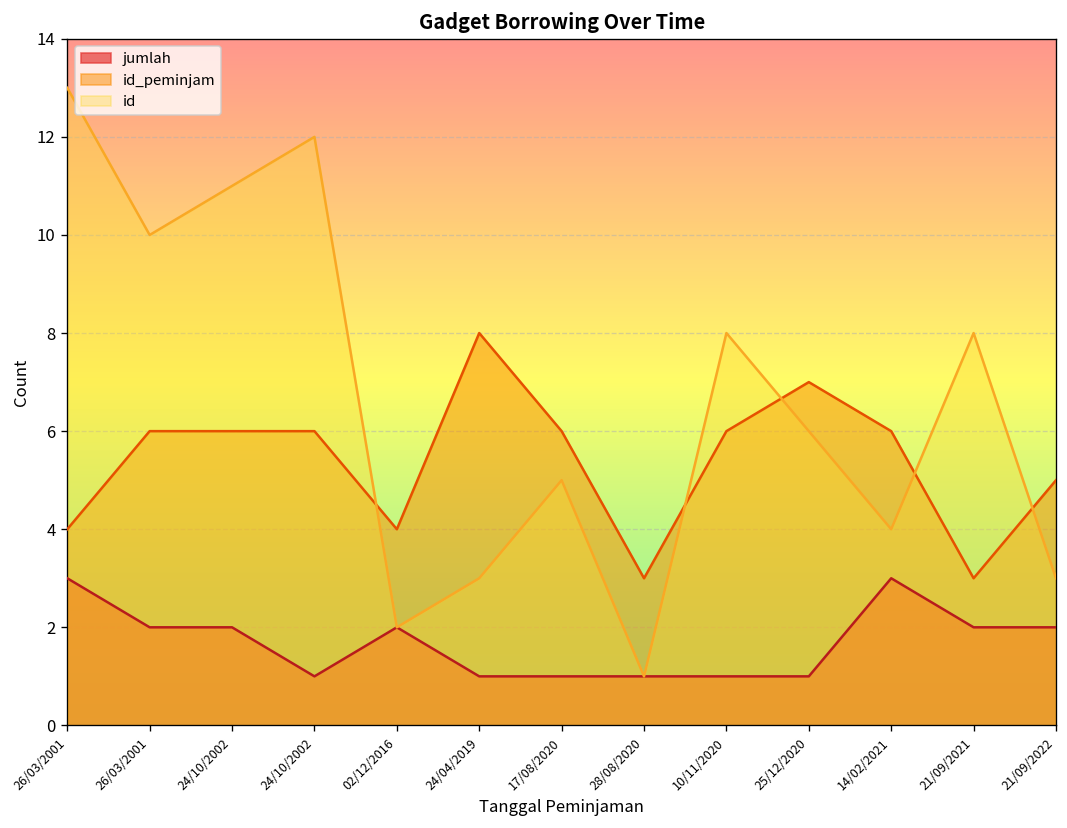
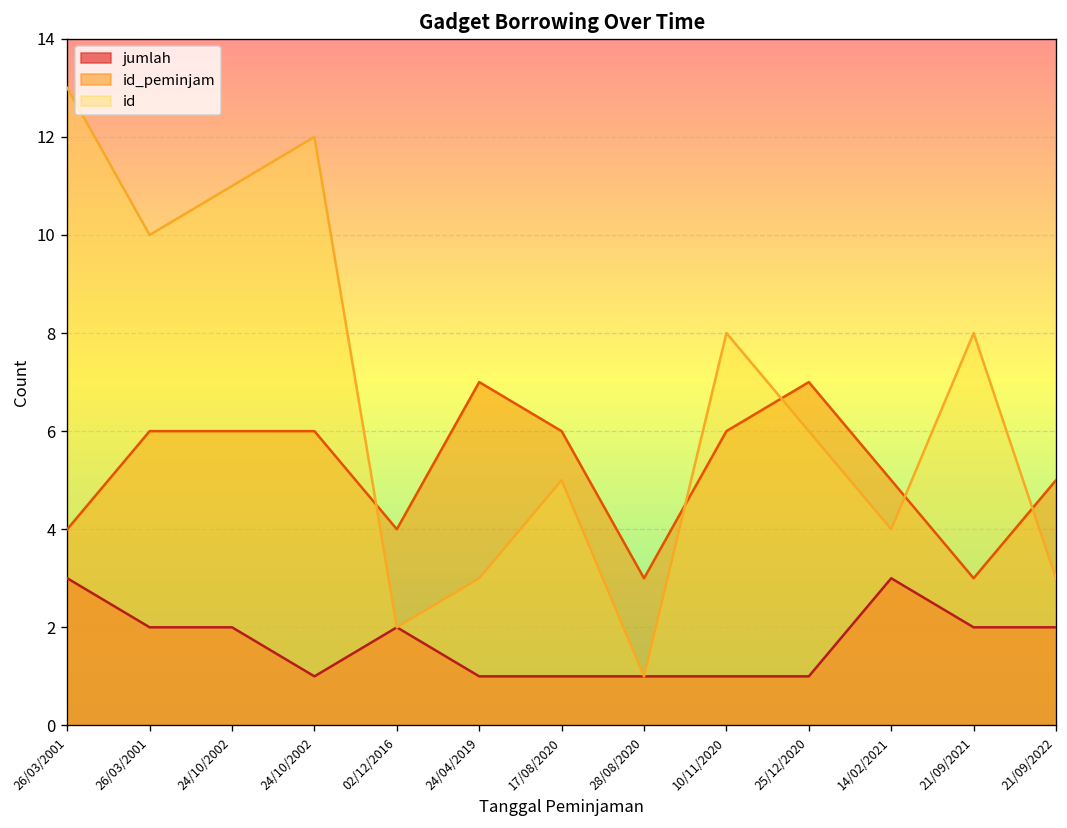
  {
    "jumlah": {
      "24/04/2019": 1,
      "17/08/2020": 1,
      "10/11/2020": 1,
      "25/12/2020": 1,
      "14/02/2021": 3,
      "21/09/2021": 2,
      "21/09/2022": 2
    },
    "id_peminjam": {
      "02/12/2016": 4,
-     "24/04/2019": 8,
+     "24/04/2019": 7,
      "17/08/2020": 6,
      "28/08/2020": 3,
      "10/11/2020": 6,
      "25/12/2020": 7,
-     "14/02/2021": 6,
+     "14/02/2021": 5,
      "21/09/2021": 3,
      "21/09/2022": 5
    },
    "id": {
      "24/04/2019": 3,
      "17/08/2020": 5,
      "10/11/2020": 8,
      "25/12/2020": 6,
      "14/02/2021": 4,
      "21/09/2021": 8,
      "21/09/2022": 3
    }
  }
